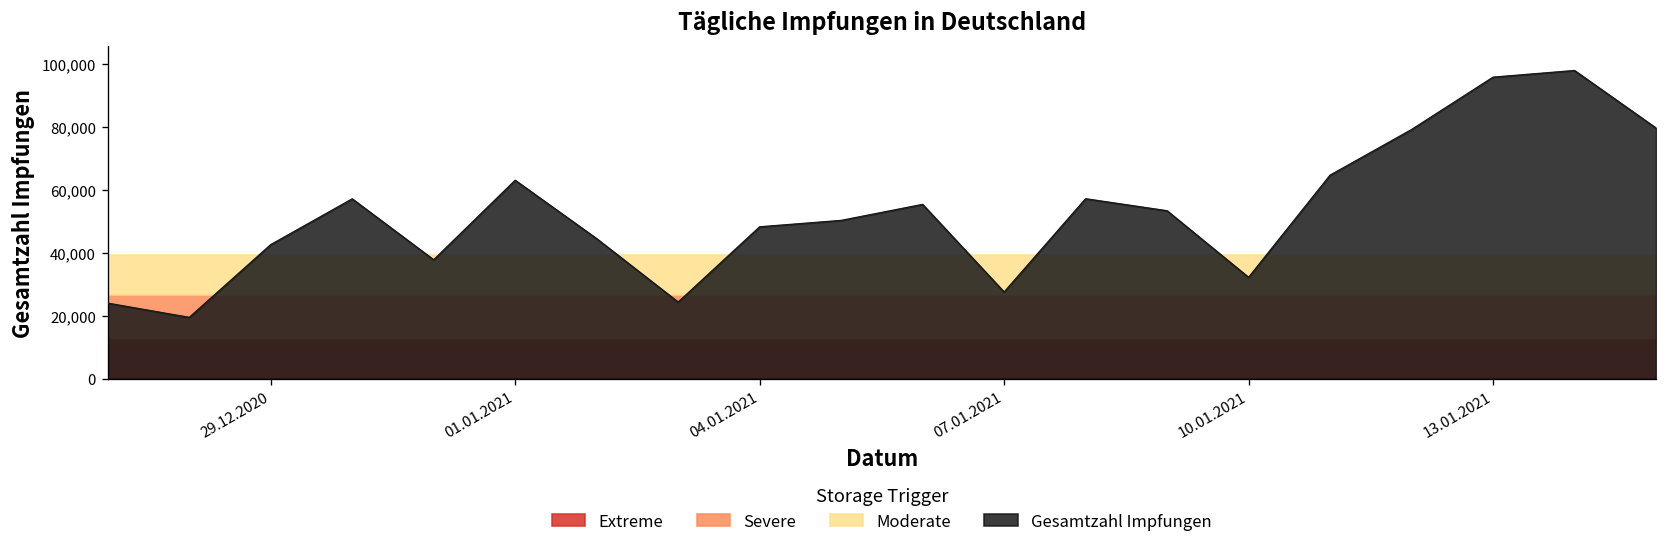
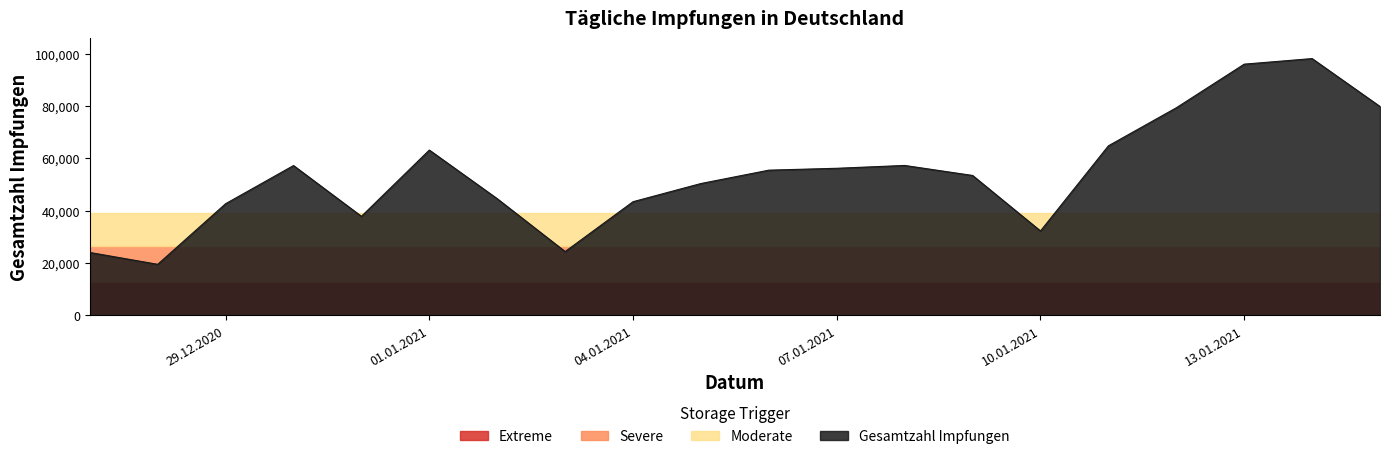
  {
    "29.12.2020": "43,000",
    "01.01.2021": "63,000",
-   "04.01.2021": "48,000",
-   "07.01.2021": "28,000",
+   "04.01.2021": "43,000",
+   "07.01.2021": "56,000",
    "10.01.2021": "32,000",
    "13.01.2021": "96,000"
  }
